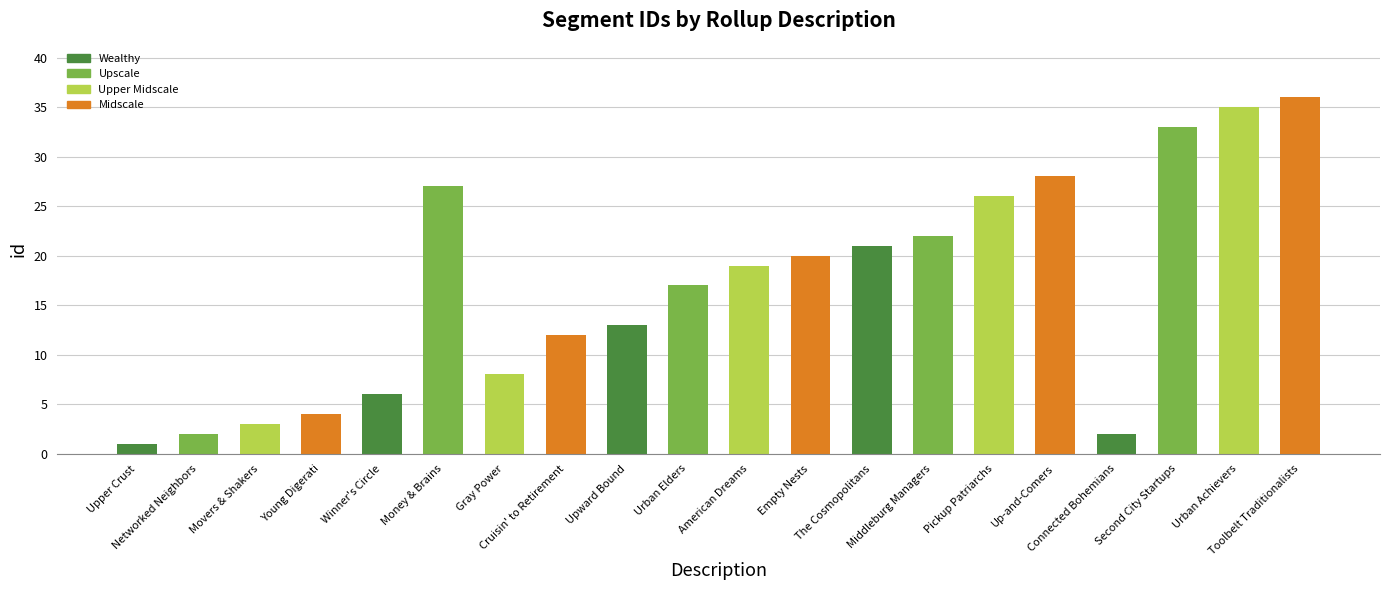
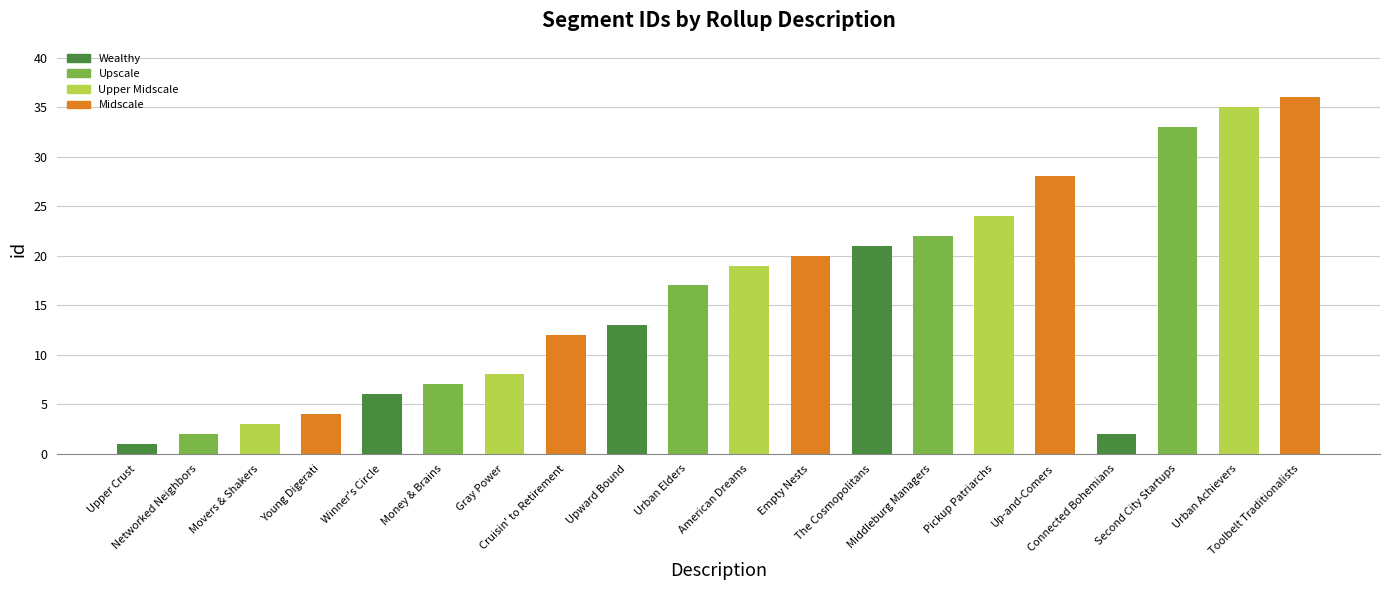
  {
    "Upper Crust": 1,
    "Networked Neighbors": 2,
    "Movers & Shakers": 3,
    "Young Digerati": 4,
    "Winner's Circle": 6,
-   "Money & Brains": 27,
+   "Money & Brains": 7,
    "Gray Power": 8,
    "Cruisin' to Retirement": 12,
    "Upward Bound": 13,
    "Urban Elders": 17,
    "American Dreams": 19,
    "Empty Nests": 20,
    "The Cosmopolitans": 21,
    "Middleburg Managers": 22,
-   "Pickup Patriarchs": 26,
+   "Pickup Patriarchs": 24,
    "Up-and-Comers": 28,
    "Connected Bohemians": 2,
    "Second City Startups": 33,
    "Urban Achievers": 35,
    "Toolbelt Traditionalists": 36
  }
